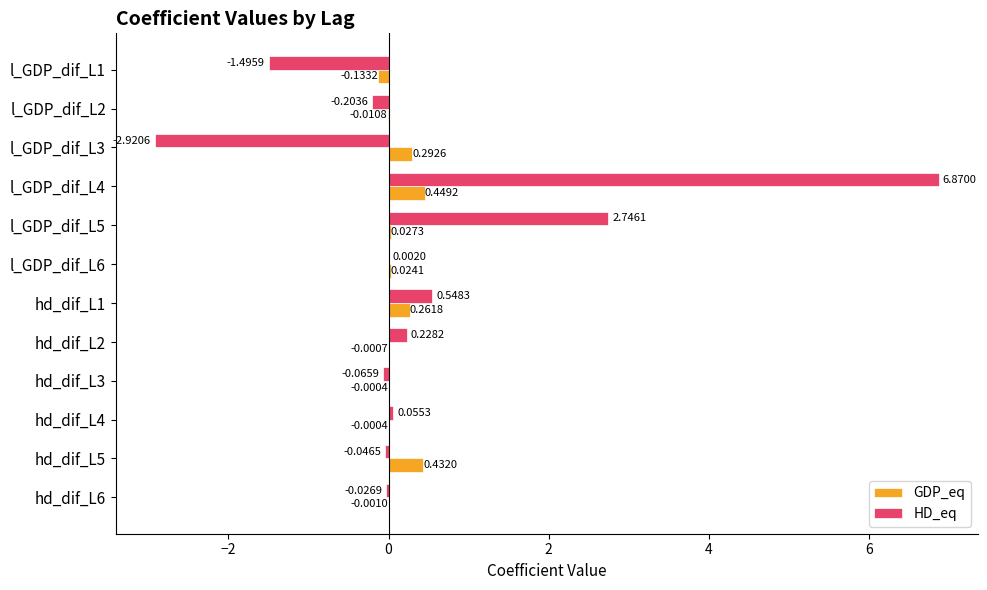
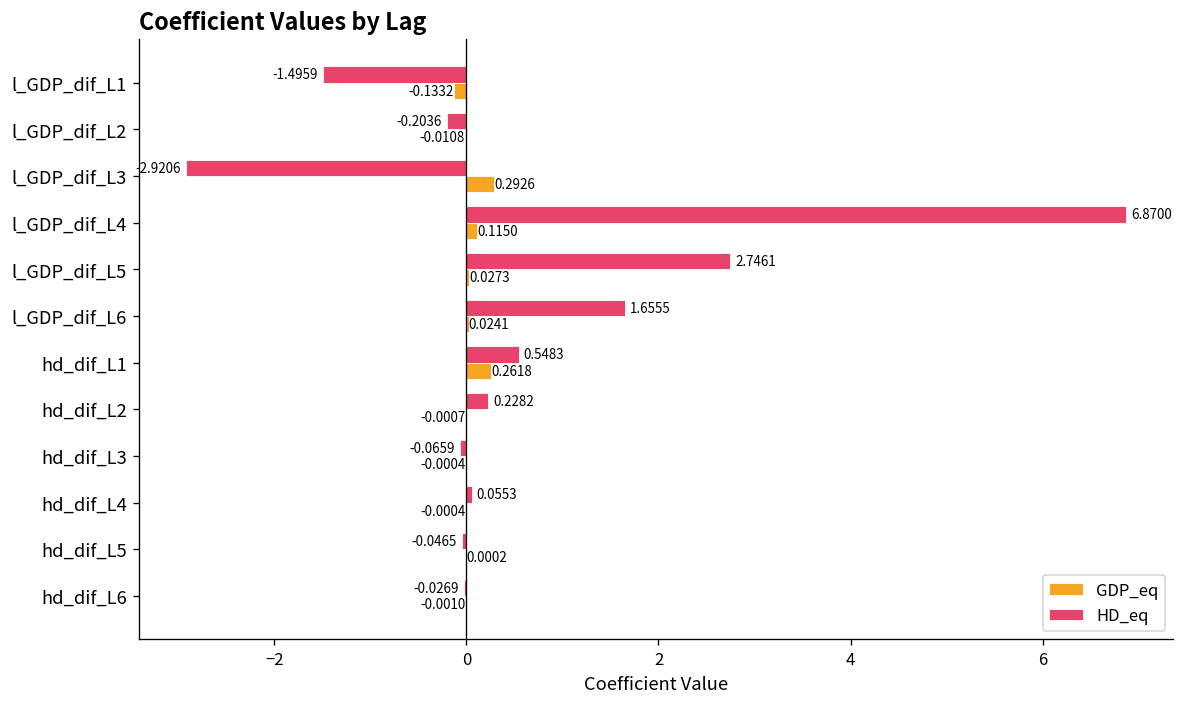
  {
    "GDP_eq": {
      "l_GDP_dif_L1": -0.1332,
      "l_GDP_dif_L2": -0.0108,
      "l_GDP_dif_L3": 0.2926,
-     "l_GDP_dif_L4": 0.4492,
+     "l_GDP_dif_L4": 0.1150,
      "l_GDP_dif_L5": 0.0273,
      "l_GDP_dif_L6": 0.0241,
      "hd_dif_L1": 0.2618,
      "hd_dif_L2": -0.0007,
      "hd_dif_L3": -0.0004,
      "hd_dif_L4": -0.0004,
-     "hd_dif_L5": 0.4320,
+     "hd_dif_L5": 0.0002,
      "hd_dif_L6": -0.0010
    },
    "HD_eq": {
      "l_GDP_dif_L1": -1.4959,
      "l_GDP_dif_L2": -0.2036,
      "l_GDP_dif_L3": -2.9206,
      "l_GDP_dif_L4": 6.8700,
      "l_GDP_dif_L5": 2.7461,
-     "l_GDP_dif_L6": 0.0020,
+     "l_GDP_dif_L6": 1.6555,
      "hd_dif_L1": 0.5483,
      "hd_dif_L2": 0.2282,
      "hd_dif_L3": -0.0659,
      "hd_dif_L4": 0.0553,
      "hd_dif_L5": -0.0465,
      "hd_dif_L6": -0.0269
    }
  }
